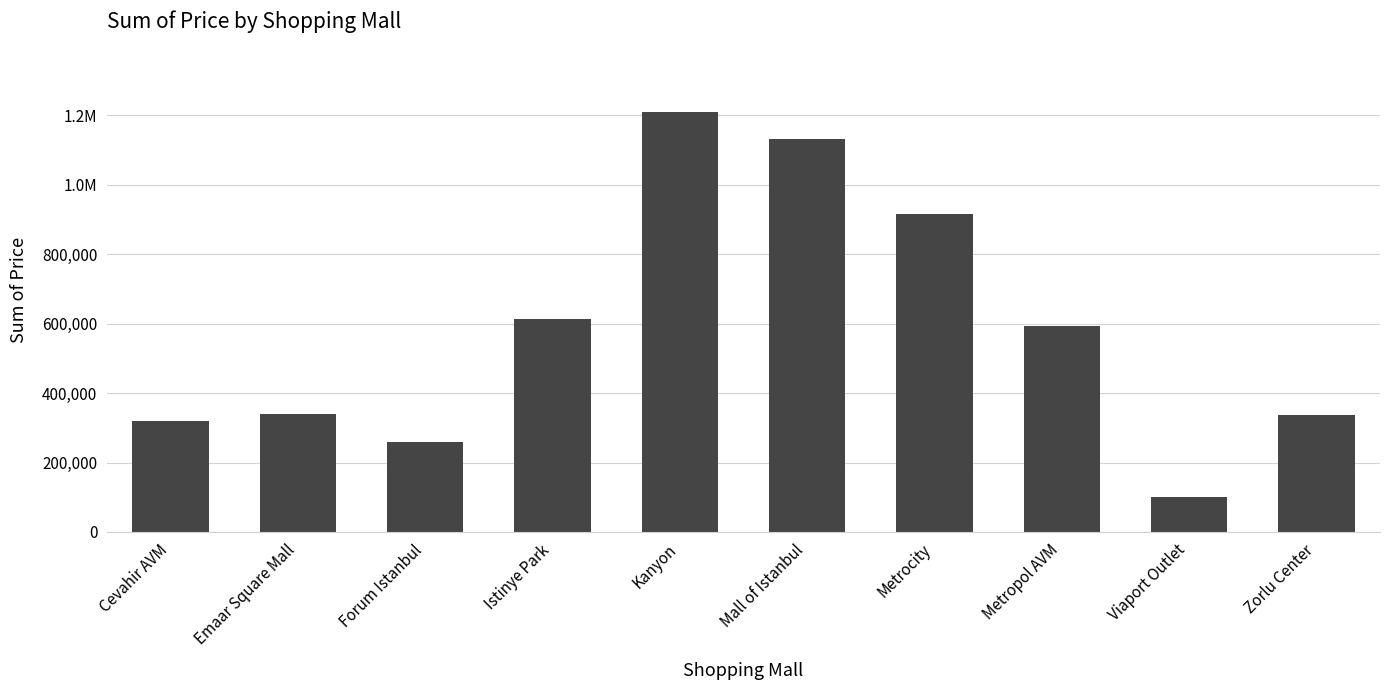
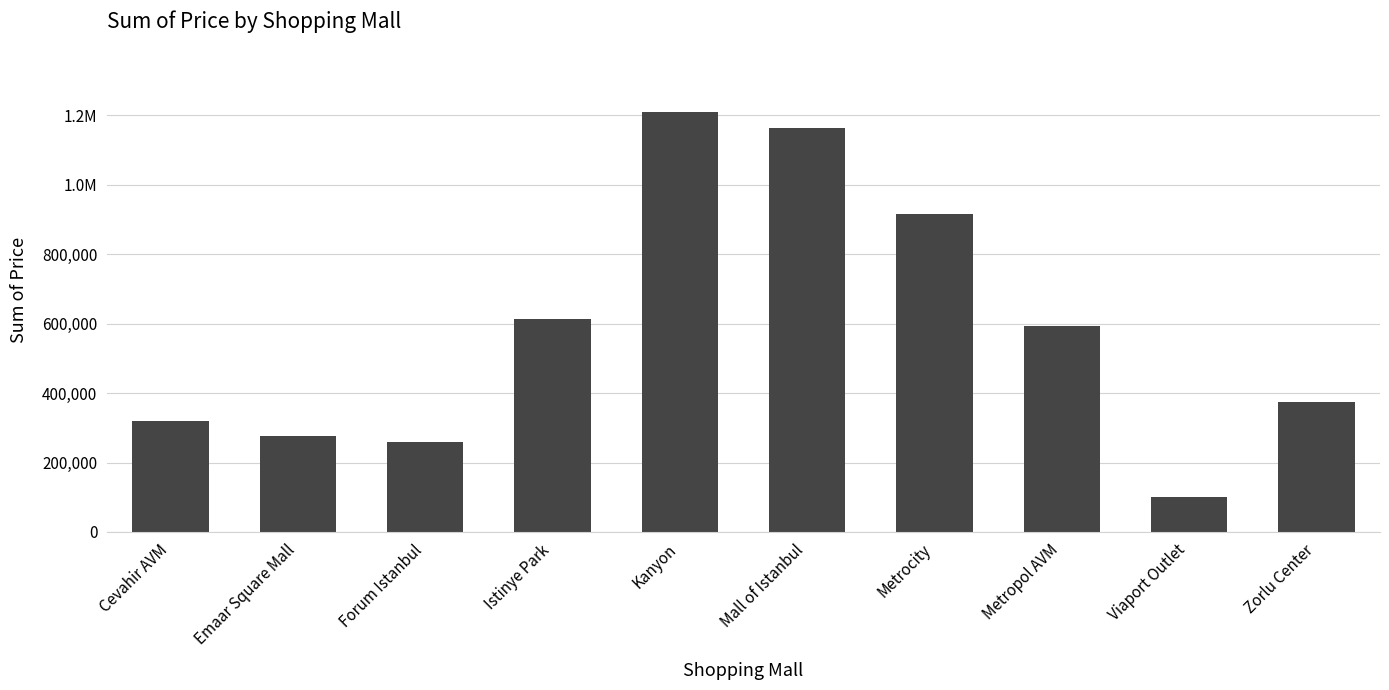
  {
    "Cevahir AVM": "320,000",
-   "Emaar Square Mall": "340,000",
+   "Emaar Square Mall": "280,000",
    "Forum Istanbul": "260,000",
    "Istinye Park": "610,000",
    "Kanyon": "1,210,000",
-   "Mall of Istanbul": "1,130,000",
+   "Mall of Istanbul": "1,160,000",
    "Metrocity": "920,000",
    "Metropol AVM": "590,000",
    "Viaport Outlet": "100,000",
-   "Zorlu Center": "340,000"
+   "Zorlu Center": "370,000"
  }
